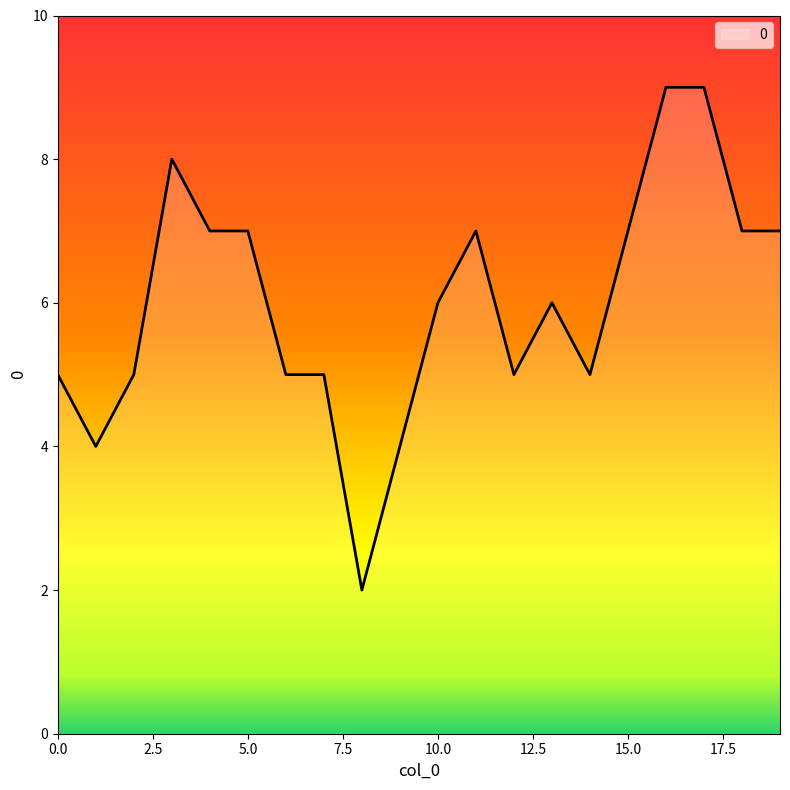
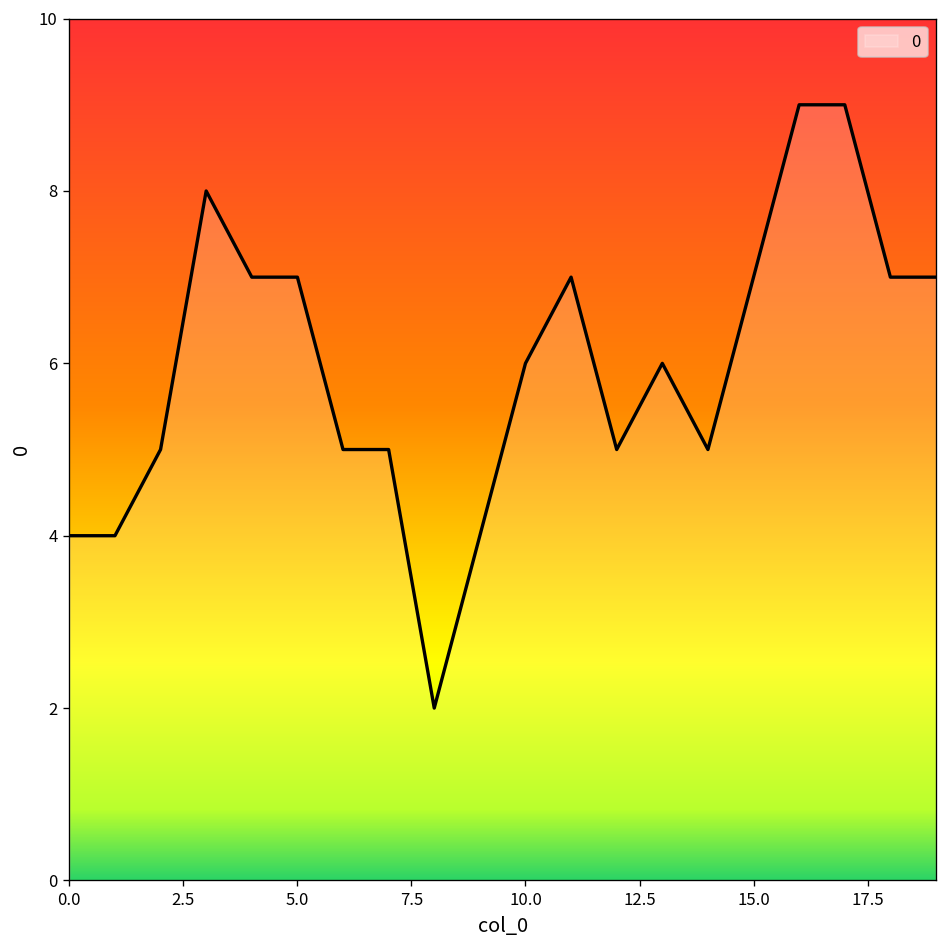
  {
-   "0.0": 5,
+   "0.0": 4,
    "5.0": 7,
    "10.0": 6,
    "15.0": 7
  }
